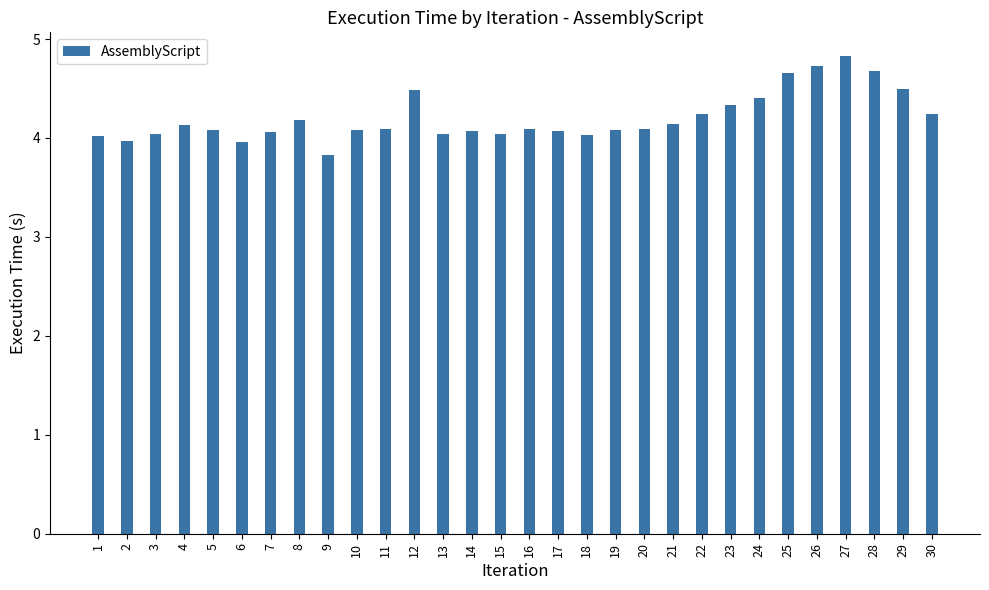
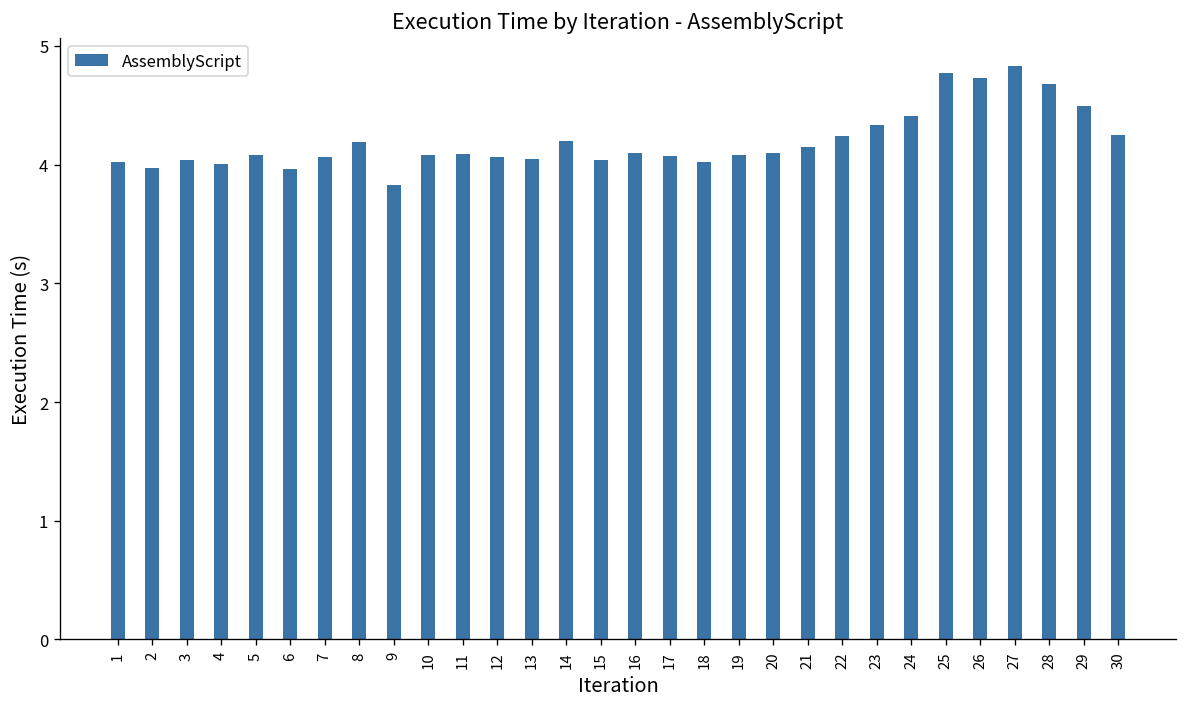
  {
    "1": 4.0,
    "2": 4.0,
    "3": 4.0,
-   "4": 4.1,
+   "4": 4.0,
    "5": 4.1,
    "6": 4.0,
    "7": 4.1,
    "8": 4.2,
    "9": 3.8,
    "10": 4.1,
    "11": 4.1,
-   "12": 4.5,
+   "12": 4.1,
    "13": 4.0,
-   "14": 4.1,
+   "14": 4.2,
    "15": 4.0,
    "16": 4.1,
    "17": 4.1,
    "18": 4.0,
    "19": 4.1,
    "20": 4.1,
    "21": 4.1,
    "22": 4.2,
    "23": 4.3,
    "24": 4.4,
-   "25": 4.7,
+   "25": 4.8,
    "26": 4.7,
    "27": 4.8,
    "28": 4.7,
    "29": 4.5,
    "30": 4.2
  }
